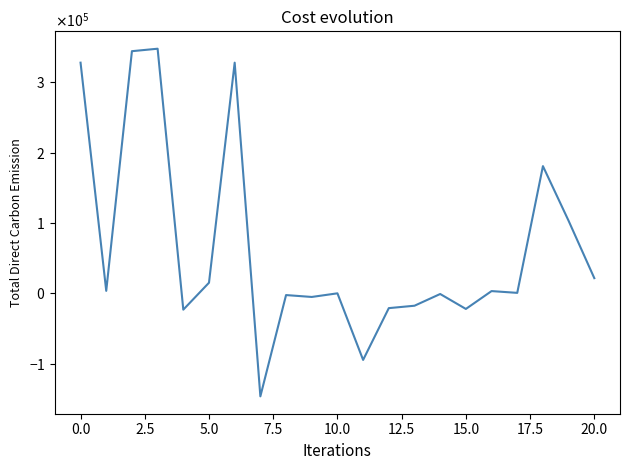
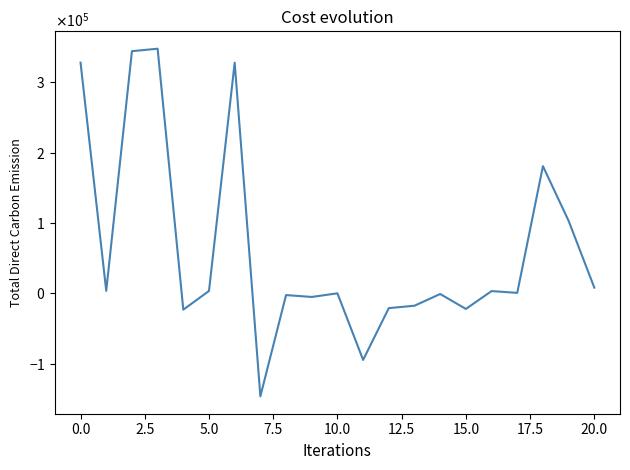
  {
    "0.0": 330000,
-   "5.0": 20000,
+   "5.0": 0,
    "10.0": 0,
    "15.0": -20000,
-   "20.0": 20000
+   "20.0": 10000
  }
